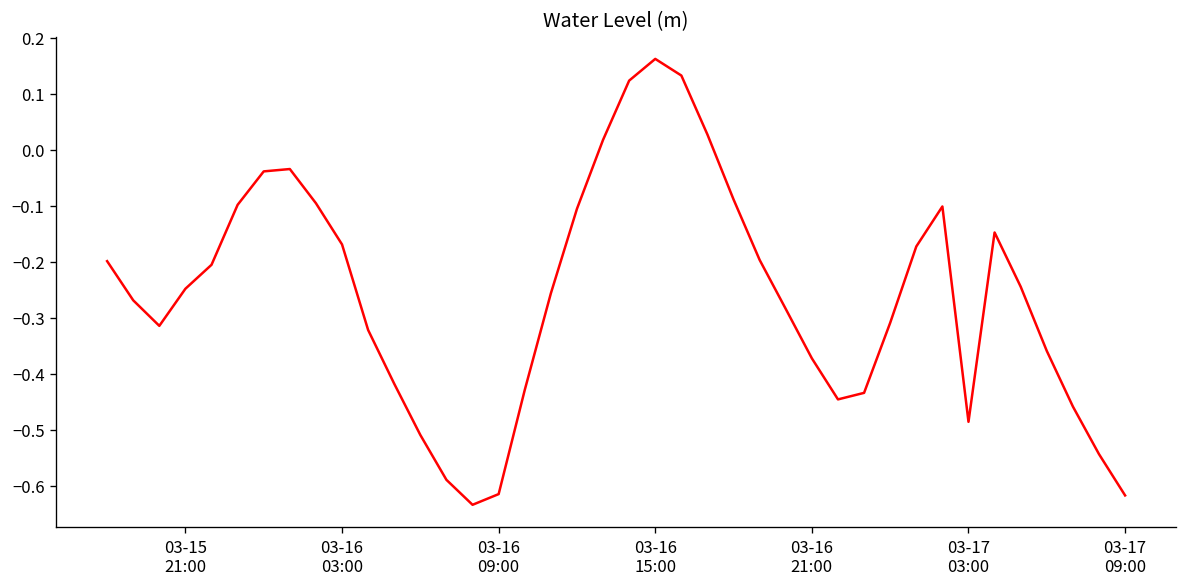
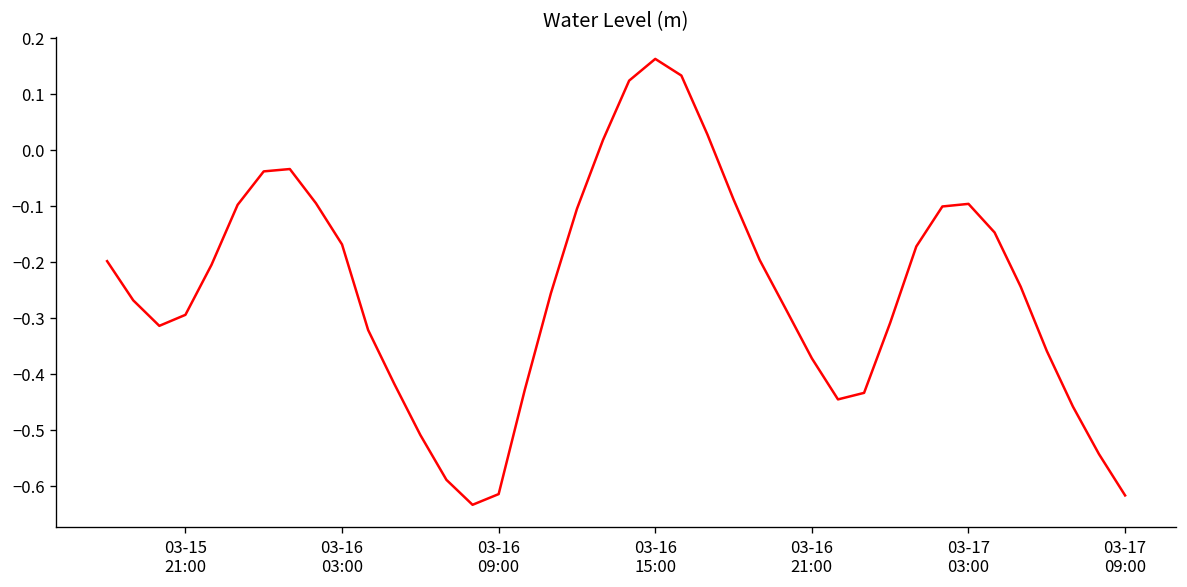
  {
-   "03-15 21:00": -0.25,
+   "03-15 21:00": -0.29,
    "03-16 03:00": -0.17,
    "03-16 09:00": -0.61,
    "03-16 15:00": 0.16,
    "03-16 21:00": -0.37,
-   "03-17 03:00": -0.49,
+   "03-17 03:00": -0.10,
    "03-17 09:00": -0.62
  }
